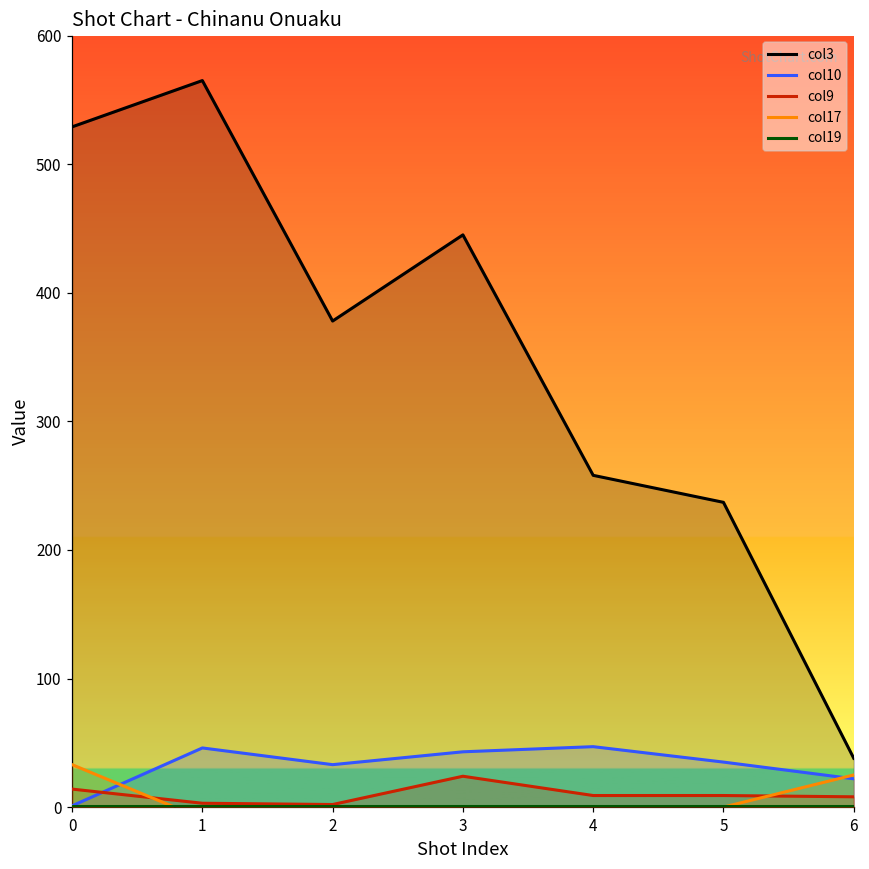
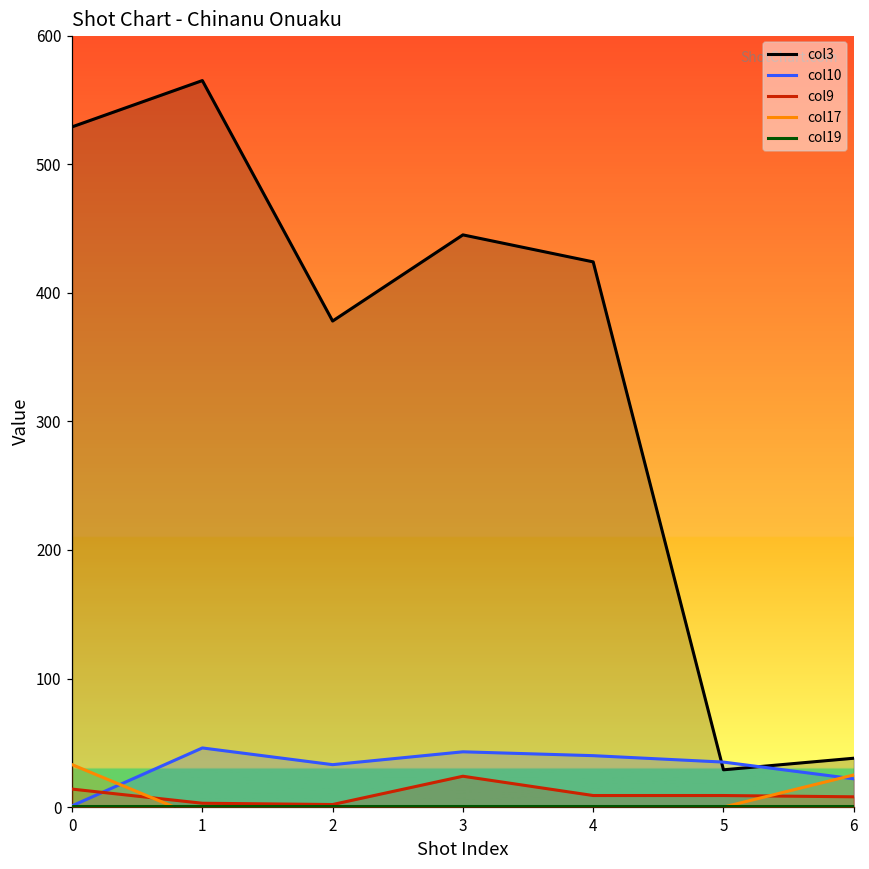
  {
    "col3": {
      "0": 529,
      "1": 565,
      "2": 378,
      "3": 445,
-     "4": 258,
-     "5": 237,
+     "4": 424,
+     "5": 29,
      "6": 38
    },
    "col10": {
      "1": 46,
      "2": 33,
      "3": 43,
-     "4": 47,
+     "4": 40,
      "5": 35,
      "6": 22
    },
    "col9": {
      "0": 14,
      "3": 24,
      "4": 9,
      "5": 9,
      "6": 8
    },
    "col19": {
      "6": 1
    }
  }
